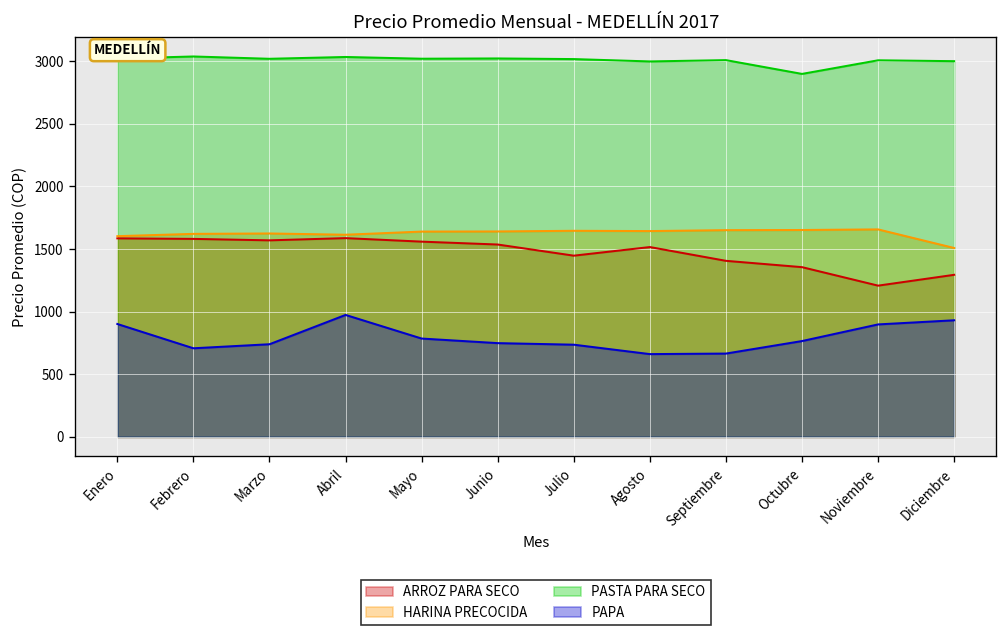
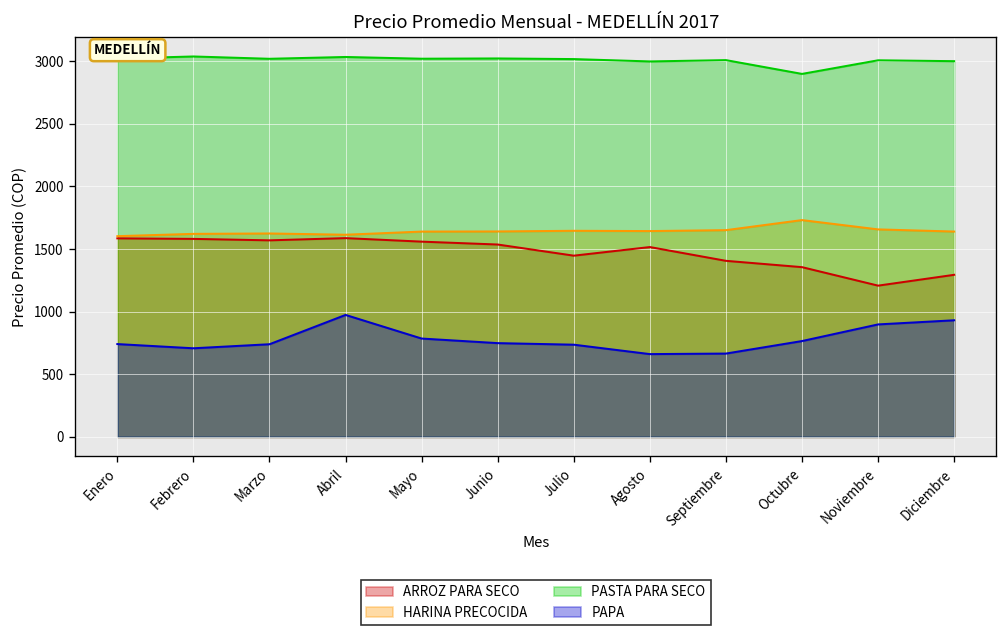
  {
    "ARROZ PARA SECO": {
      "Febrero": 1580,
      "Marzo": 1570,
      "Abril": 1590,
      "Mayo": 1560,
      "Junio": 1540,
      "Julio": 1450,
      "Agosto": 1520,
      "Septiembre": 1410,
      "Octubre": 1350,
      "Noviembre": 1210,
      "Diciembre": 1290
    },
    "HARINA PRECOCIDA": {
      "Febrero": 1620,
      "Marzo": 1620,
      "Abril": 1610,
      "Mayo": 1640,
      "Junio": 1640,
      "Julio": 1650,
      "Agosto": 1640,
      "Septiembre": 1650,
-     "Octubre": 1650,
+     "Octubre": 1730,
      "Noviembre": 1660,
-     "Diciembre": 1510
+     "Diciembre": 1640
    },
    "PASTA PARA SECO": {
      "Febrero": 3040,
      "Marzo": 3020,
      "Abril": 3030,
      "Mayo": 3020,
      "Junio": 3020,
      "Julio": 3020,
      "Agosto": 3000,
      "Septiembre": 3010,
      "Octubre": 2900,
      "Noviembre": 3010,
      "Diciembre": 3000
    },
    "PAPA": {
-     "Enero": 900,
+     "Enero": 740,
      "Febrero": 710,
      "Marzo": 740,
      "Abril": 970,
      "Mayo": 780,
      "Junio": 750,
      "Julio": 740,
      "Agosto": 660,
      "Septiembre": 660,
      "Octubre": 760,
      "Noviembre": 900,
      "Diciembre": 930
    }
  }
